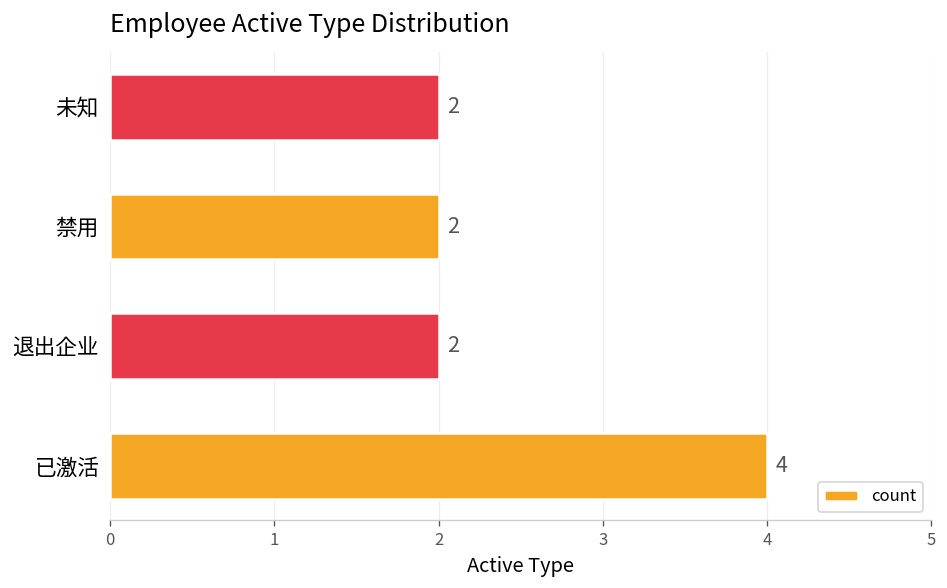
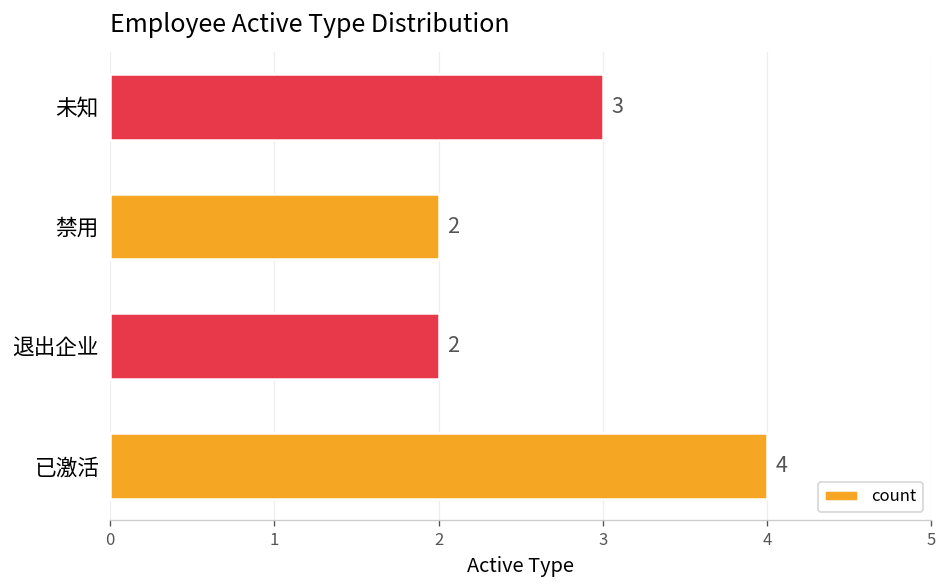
  {
-   "未知": 2,
+   "未知": 3,
    "禁用": 2,
    "退出企业": 2,
    "已激活": 4
  }
